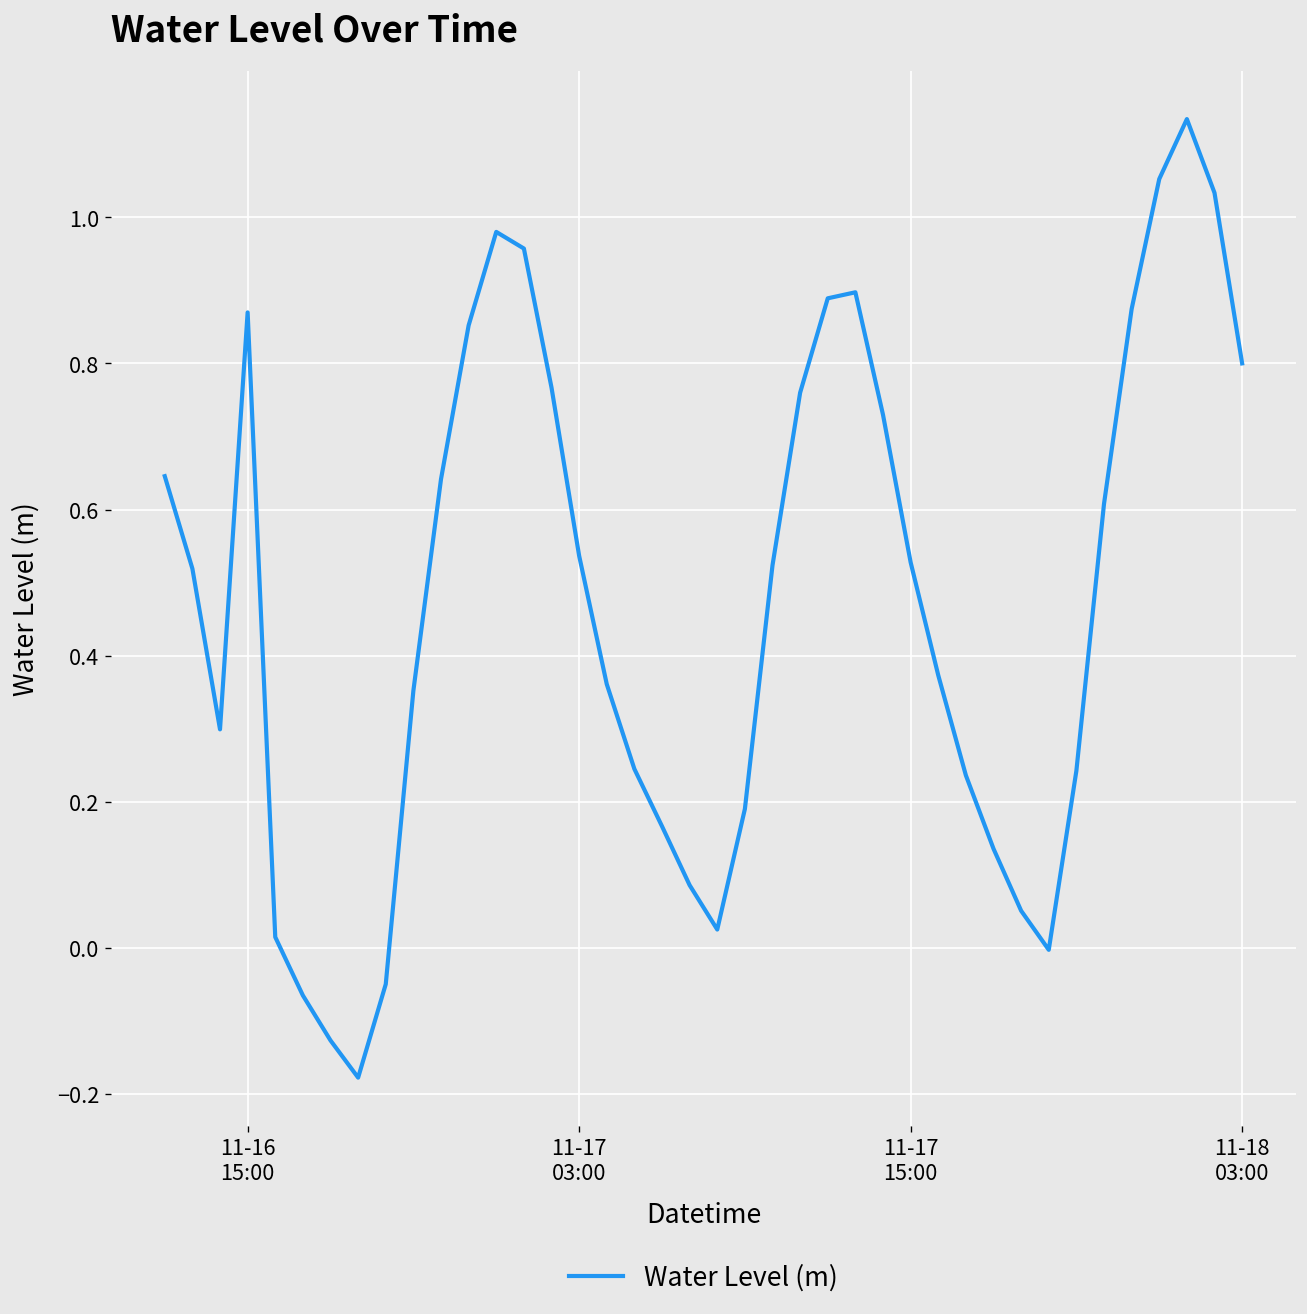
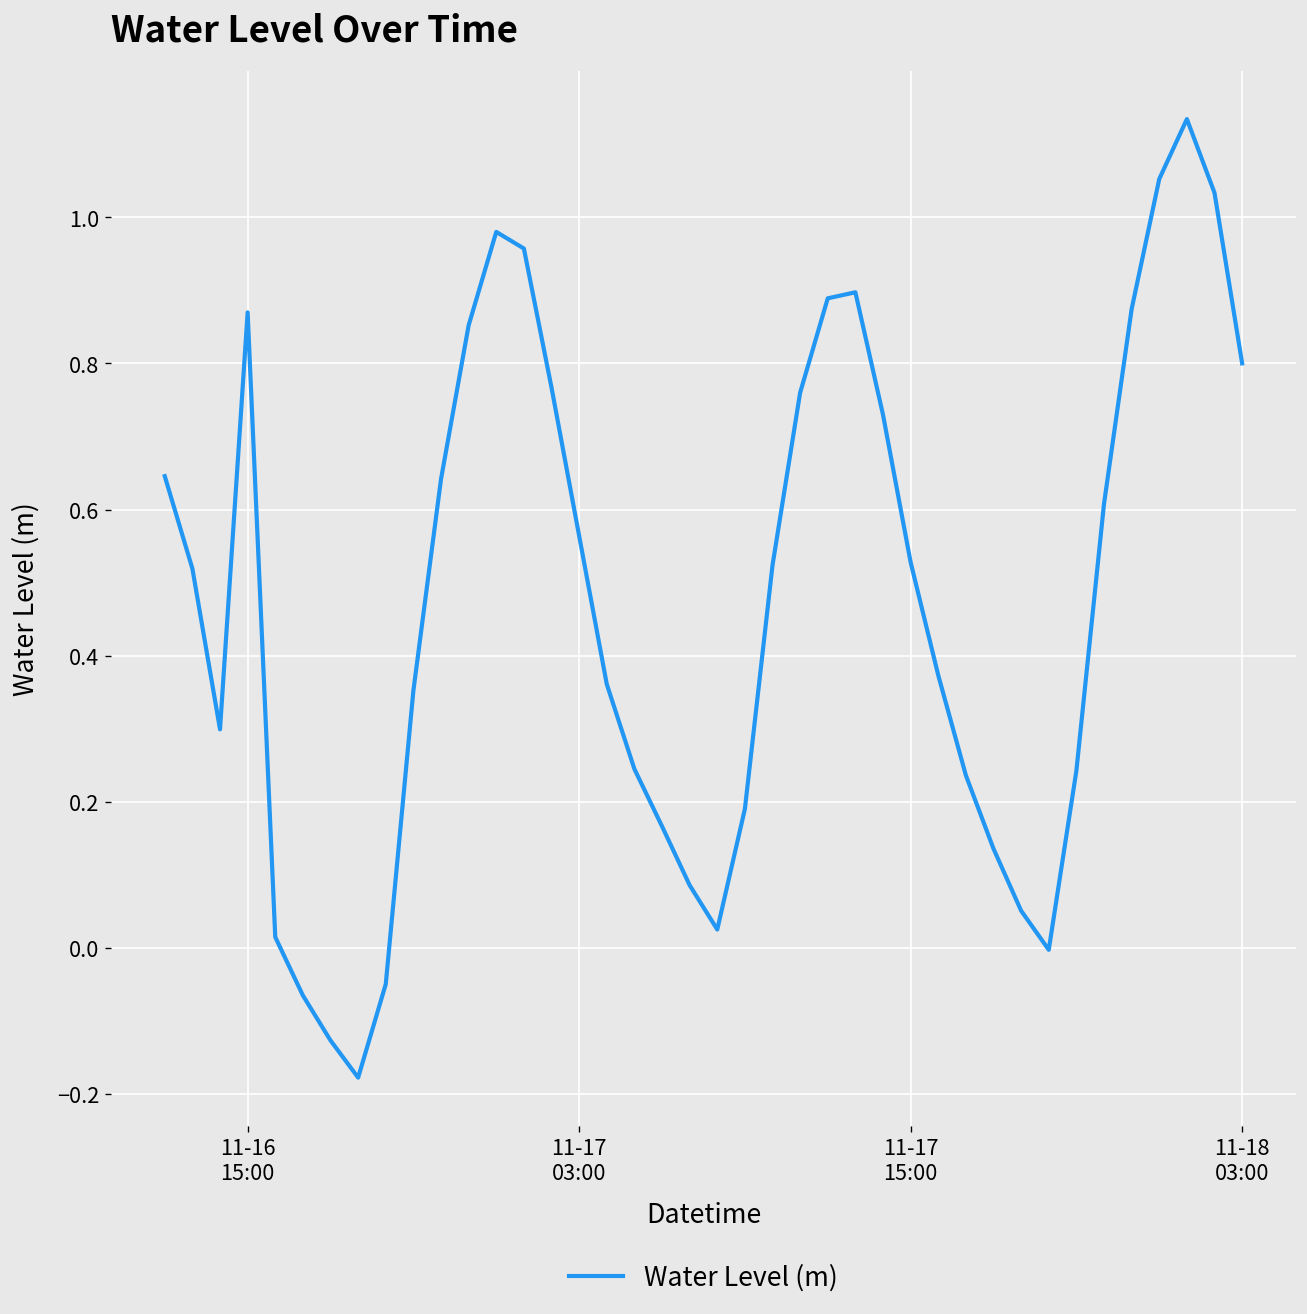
  {
    "11-16 15:00": 0.87,
-   "11-17 03:00": 0.54,
+   "11-17 03:00": 0.56,
    "11-17 15:00": 0.53,
    "11-18 03:00": 0.80
  }
